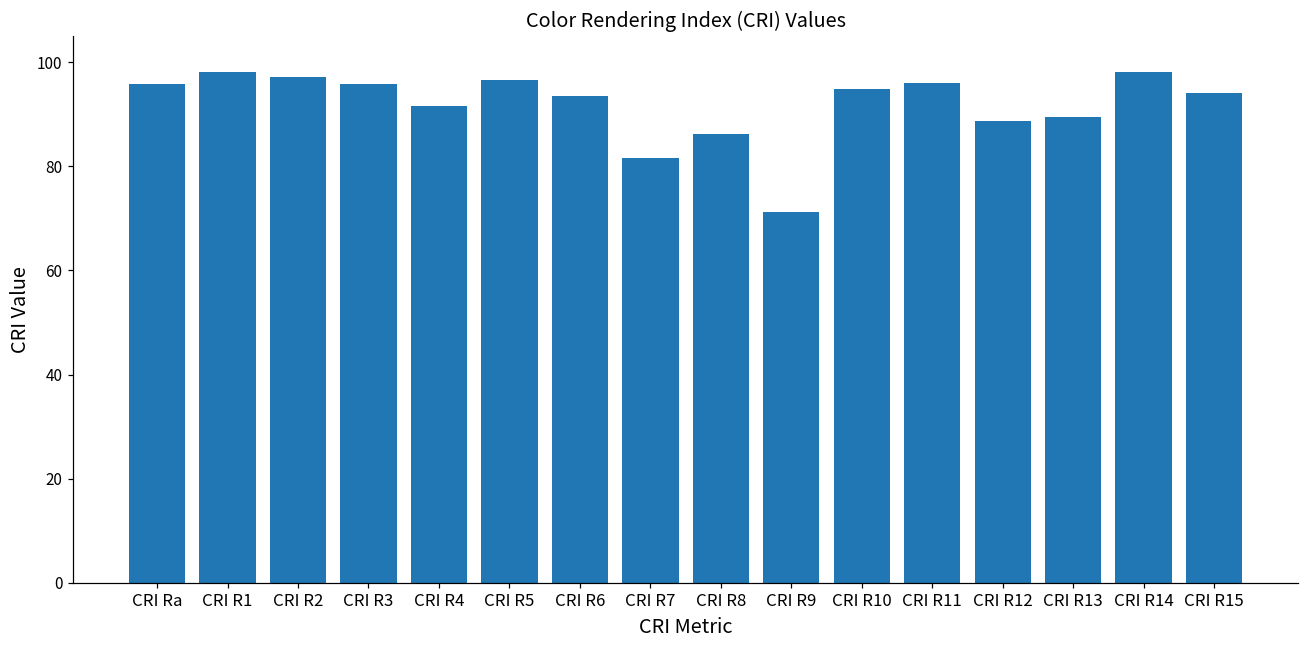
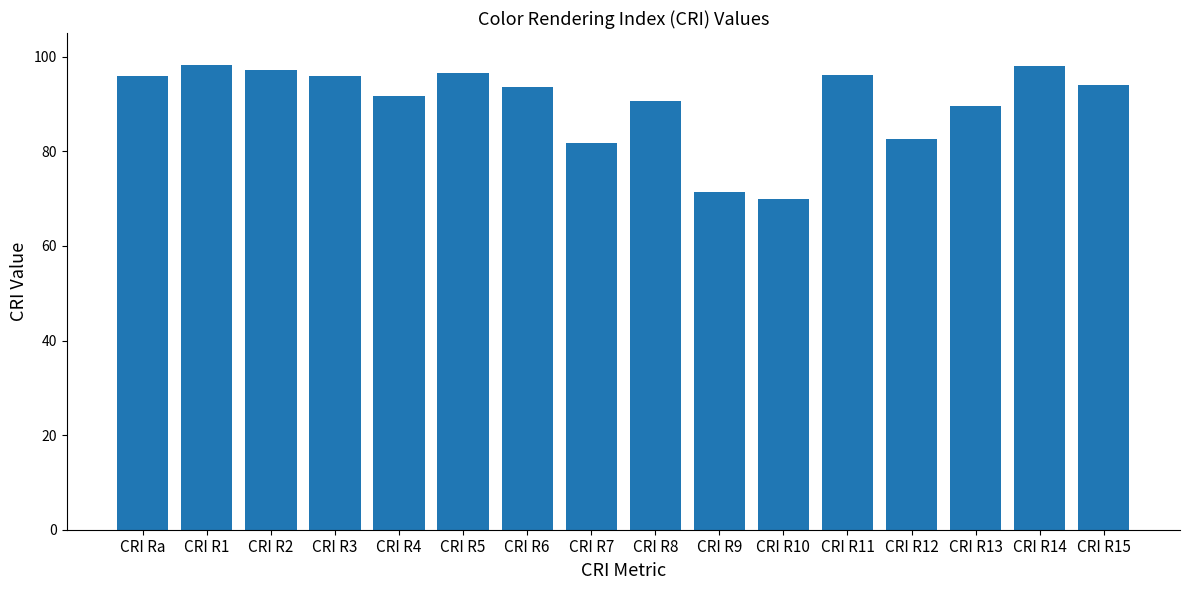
  {
    "CRI Ra": 96,
    "CRI R1": 98,
    "CRI R2": 97,
    "CRI R3": 96,
    "CRI R4": 92,
    "CRI R5": 97,
    "CRI R6": 94,
    "CRI R7": 82,
-   "CRI R8": 86,
+   "CRI R8": 91,
    "CRI R9": 71,
-   "CRI R10": 95,
+   "CRI R10": 70,
    "CRI R11": 96,
-   "CRI R12": 89,
+   "CRI R12": 83,
    "CRI R13": 90,
    "CRI R14": 98,
    "CRI R15": 94
  }
